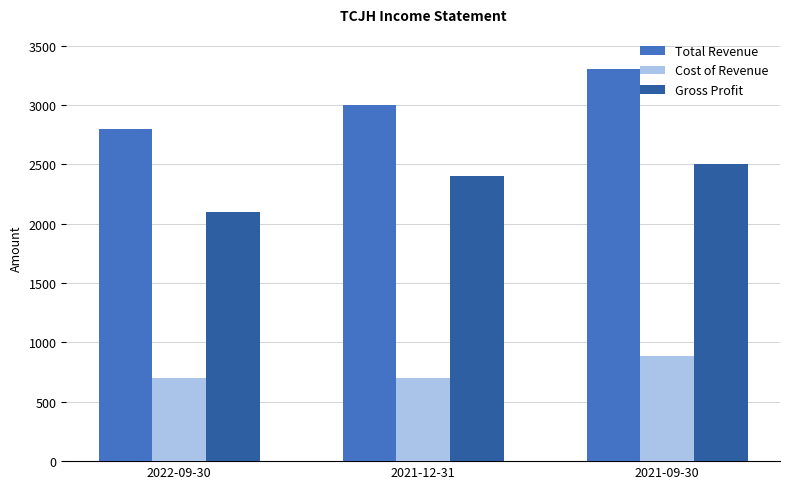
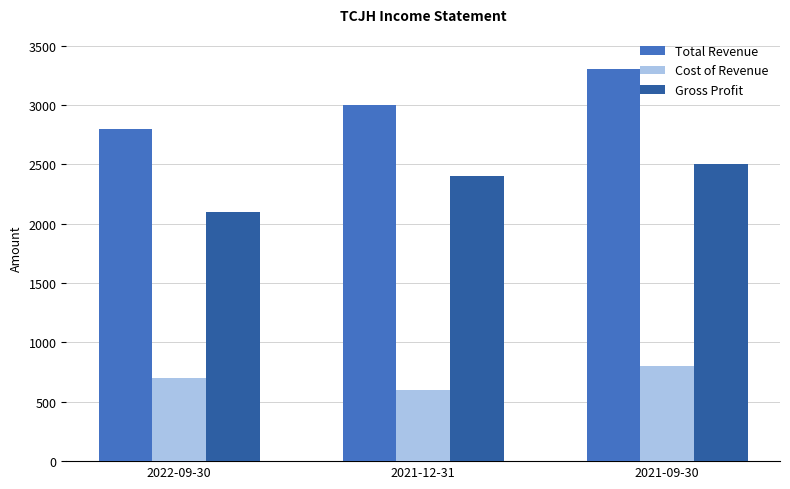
  {
    "Cost of Revenue": {
      "2022-09-30": 700,
-     "2021-12-31": 700,
-     "2021-09-30": 880
+     "2021-12-31": 600,
+     "2021-09-30": 800
    }
  }
